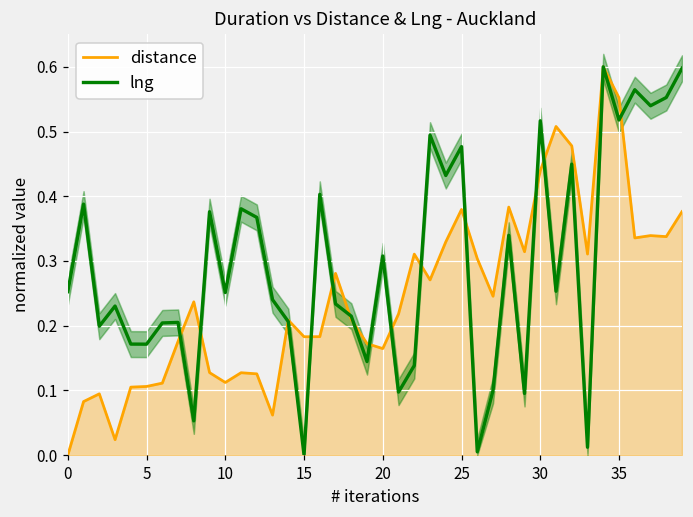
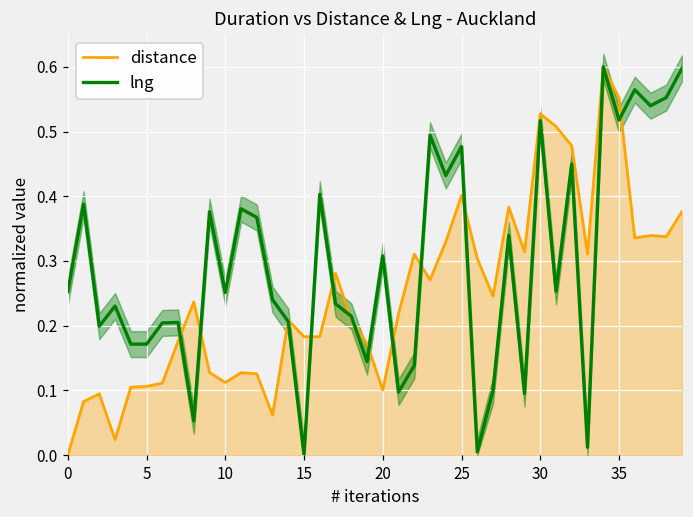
  {
    "distance": {
      "0": 0.00,
      "5": 0.11,
      "10": 0.11,
      "15": 0.18,
-     "20": 0.16,
-     "25": 0.38,
-     "30": 0.44,
+     "20": 0.10,
+     "25": 0.40,
+     "30": 0.53,
      "35": 0.55
    }
  }
